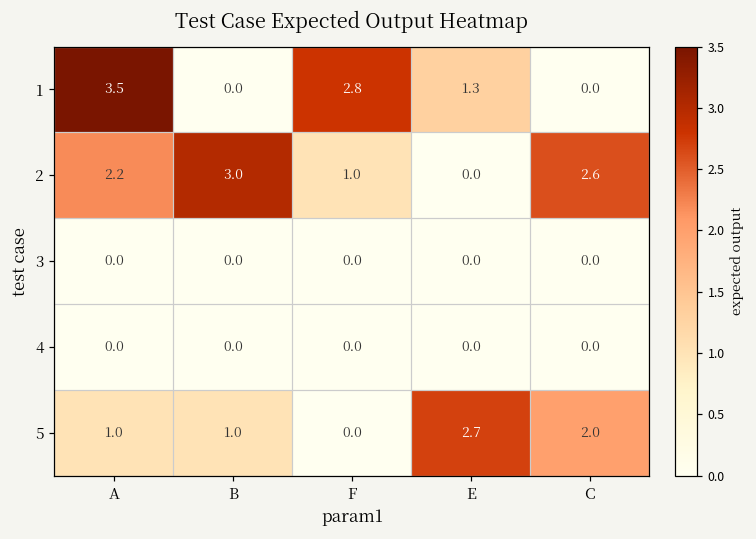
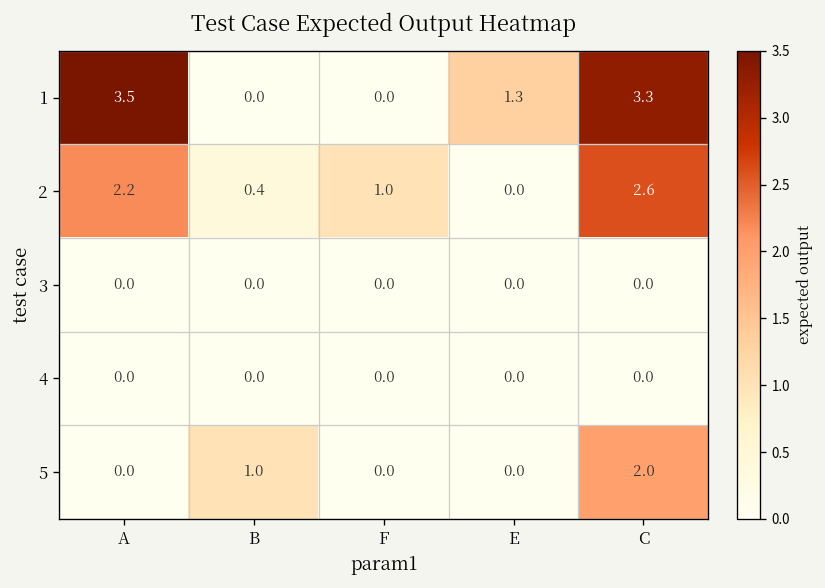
  {
    "1": {
      "A": 3.5,
      "B": 0.0,
-     "F": 2.8,
+     "F": 0.0,
      "E": 1.3,
-     "C": 0.0
+     "C": 3.3
    },
    "2": {
      "A": 2.2,
-     "B": 3.0,
+     "B": 0.4,
      "F": 1.0,
      "E": 0.0,
      "C": 2.6
    },
    "3": {
      "A": 0.0,
      "B": 0.0,
      "F": 0.0,
      "E": 0.0,
      "C": 0.0
    },
    "4": {
      "A": 0.0,
      "B": 0.0,
      "F": 0.0,
      "E": 0.0,
      "C": 0.0
    },
    "5": {
-     "A": 1.0,
+     "A": 0.0,
      "B": 1.0,
      "F": 0.0,
-     "E": 2.7,
+     "E": 0.0,
      "C": 2.0
    }
  }
